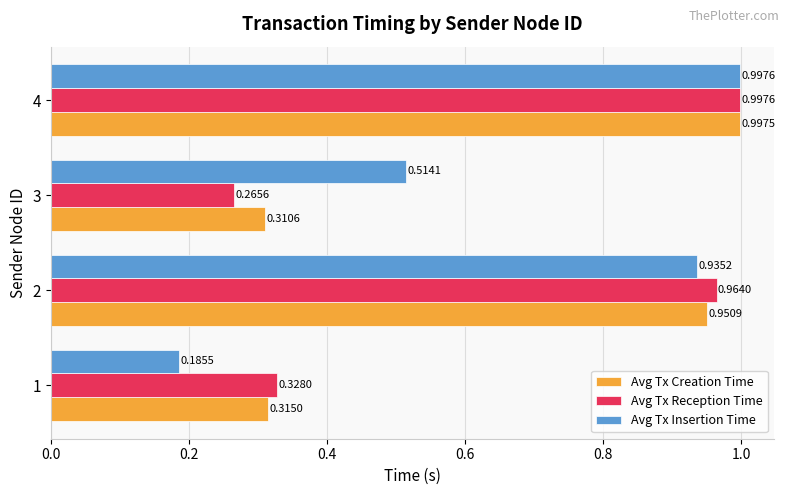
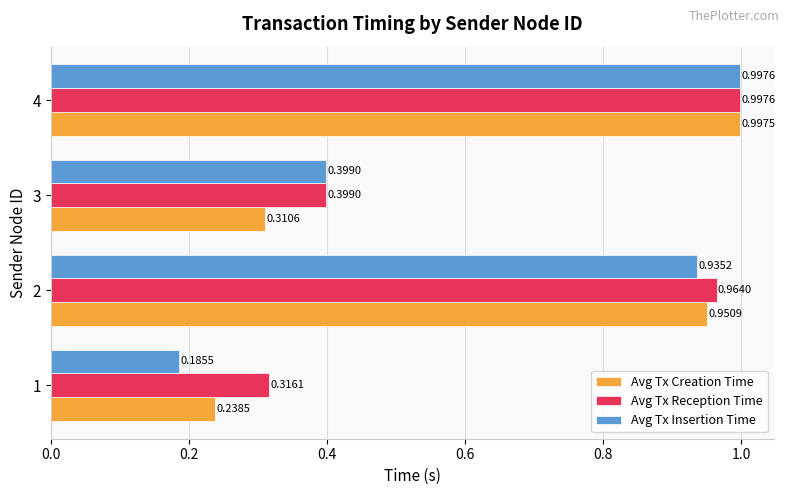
  {
    "Avg Tx Creation Time": {
      "4": 0.9975,
      "3": 0.3106,
      "2": 0.9509,
-     "1": 0.3150
+     "1": 0.2385
    },
    "Avg Tx Reception Time": {
      "4": 0.9976,
-     "3": 0.2656,
+     "3": 0.3990,
      "2": 0.9640,
-     "1": 0.3280
+     "1": 0.3161
    },
    "Avg Tx Insertion Time": {
      "4": 0.9976,
-     "3": 0.5141,
+     "3": 0.3990,
      "2": 0.9352,
      "1": 0.1855
    }
  }
